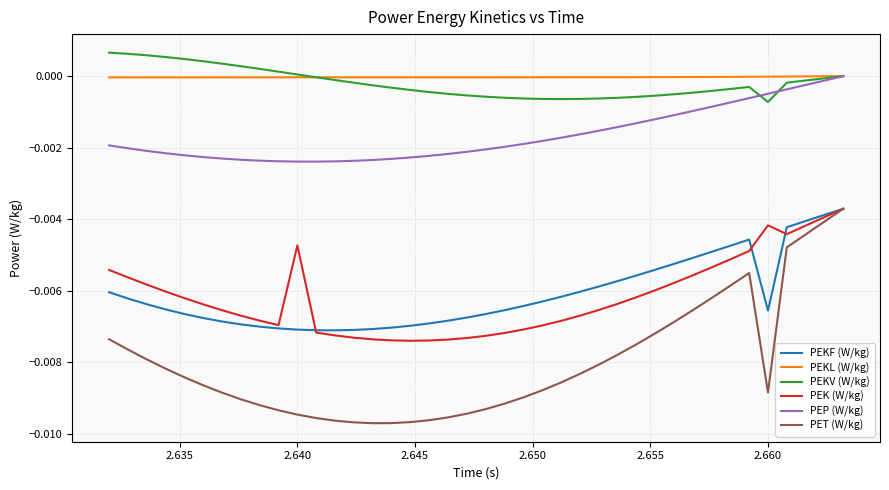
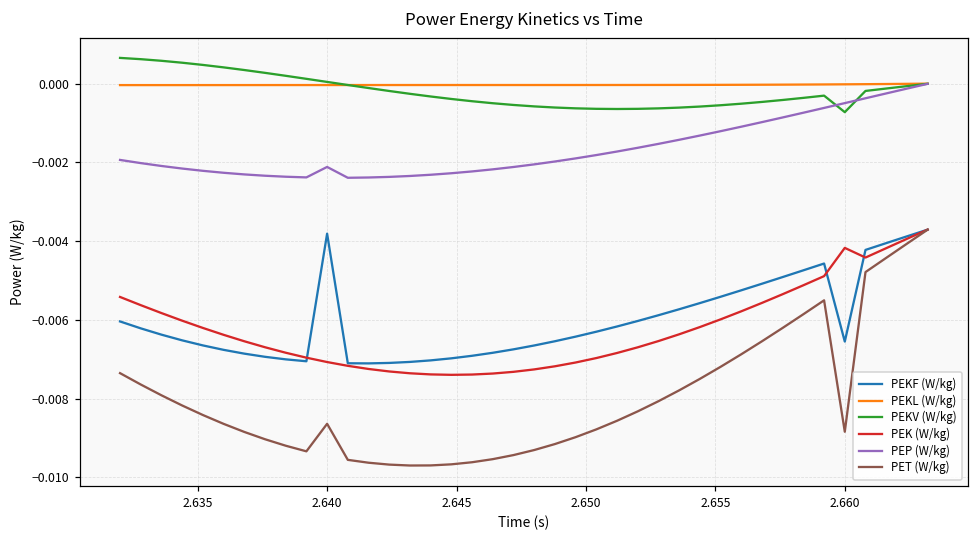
  {
    "PEKF (W/kg)": {
-     "2.640": -0.0071,
+     "2.640": -0.0038,
      "2.660": -0.0066
    },
    "PEKL (W/kg)": {
      "2.640": 0.0000,
      "2.660": 0.0000
    },
    "PEKV (W/kg)": {
      "2.640": 0.0000,
      "2.660": -0.0007
    },
    "PEK (W/kg)": {
-     "2.640": -0.0047,
+     "2.640": -0.0071,
      "2.660": -0.0042
    },
    "PEP (W/kg)": {
-     "2.640": -0.0024,
+     "2.640": -0.0021,
      "2.660": -0.0005
    },
    "PET (W/kg)": {
-     "2.640": -0.0095,
+     "2.640": -0.0086,
      "2.660": -0.0088
    }
  }
